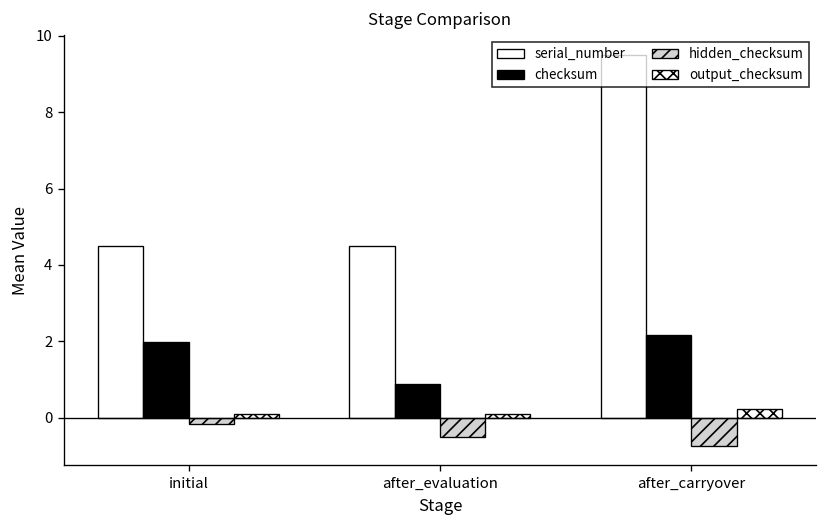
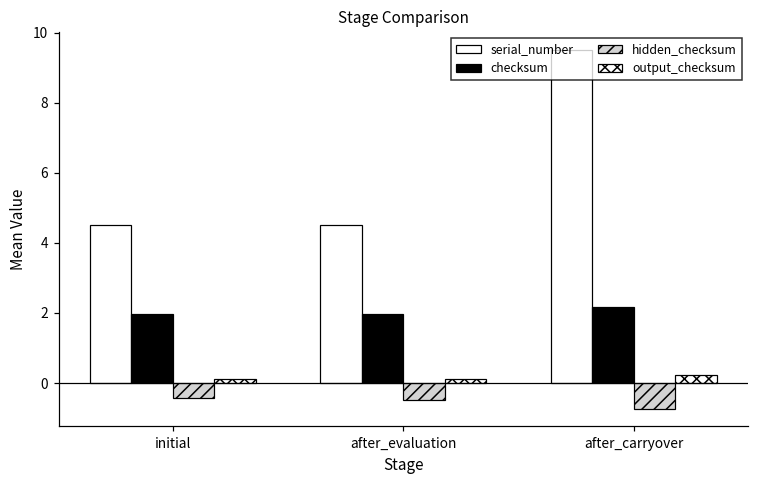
  {
    "checksum": {
      "initial": 2.0,
-     "after_evaluation": 0.9,
+     "after_evaluation": 2.0,
      "after_carryover": 2.2
    },
    "hidden_checksum": {
-     "initial": -0.2,
+     "initial": -0.4,
      "after_evaluation": -0.5,
      "after_carryover": -0.7
    }
  }
